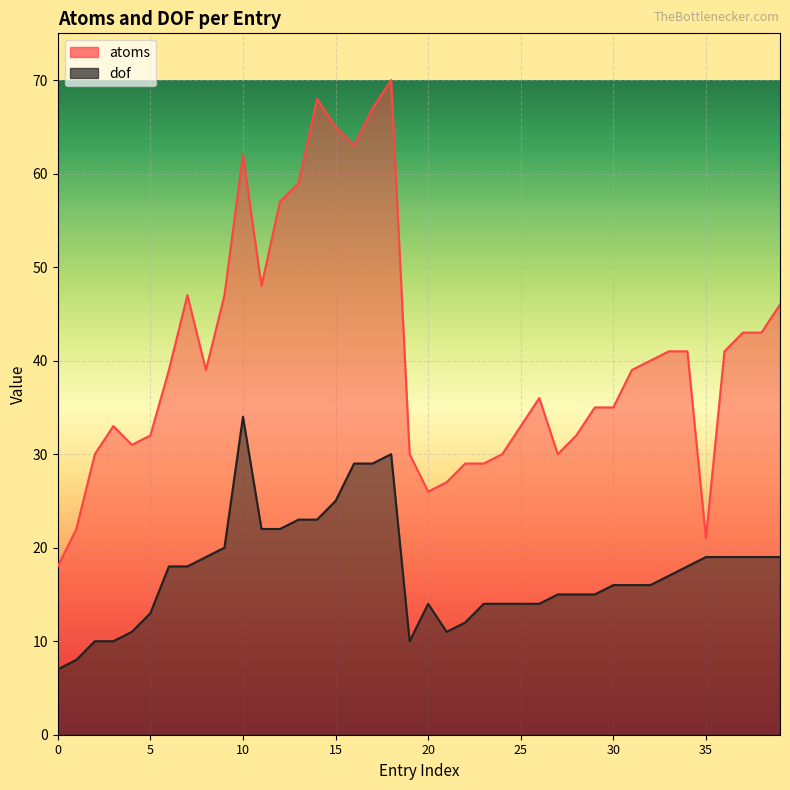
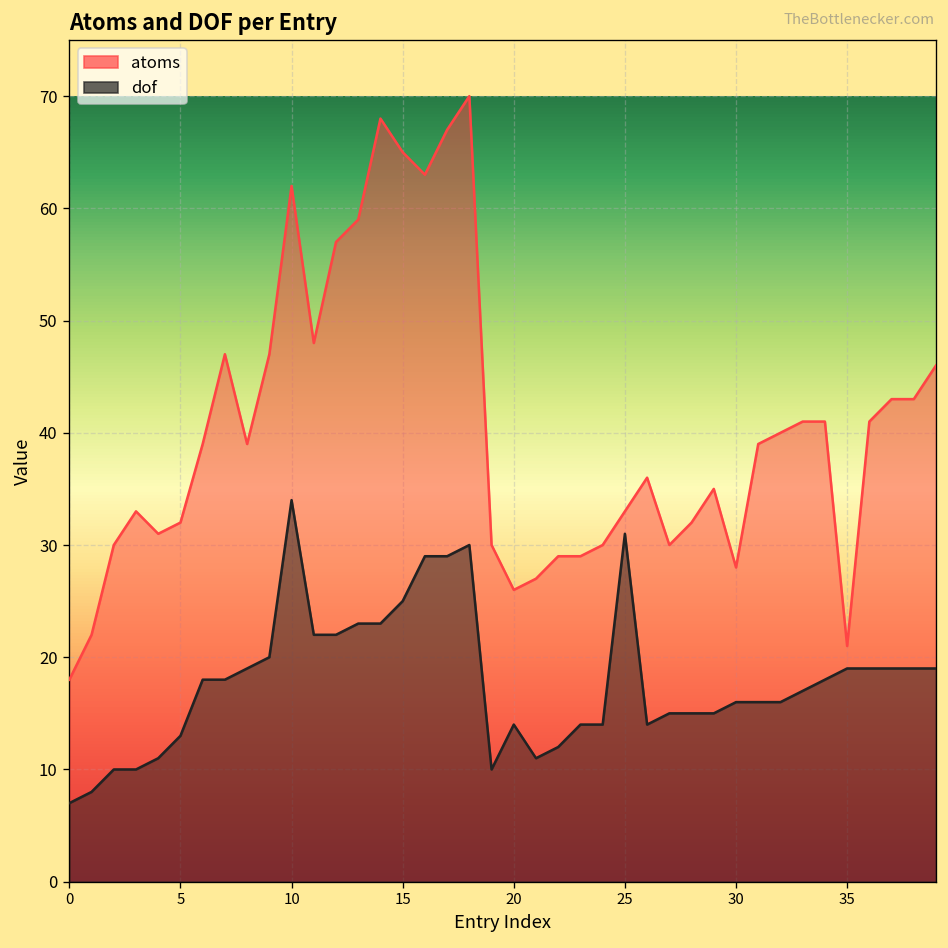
  {
    "atoms": {
      "0": 18,
      "5": 32,
      "10": 62,
      "15": 65,
      "20": 26,
      "25": 33,
-     "30": 35,
+     "30": 28,
      "35": 21
    },
    "dof": {
      "0": 7,
      "5": 13,
      "10": 34,
      "15": 25,
      "20": 14,
-     "25": 14,
+     "25": 31,
      "30": 16,
      "35": 19
    }
  }
